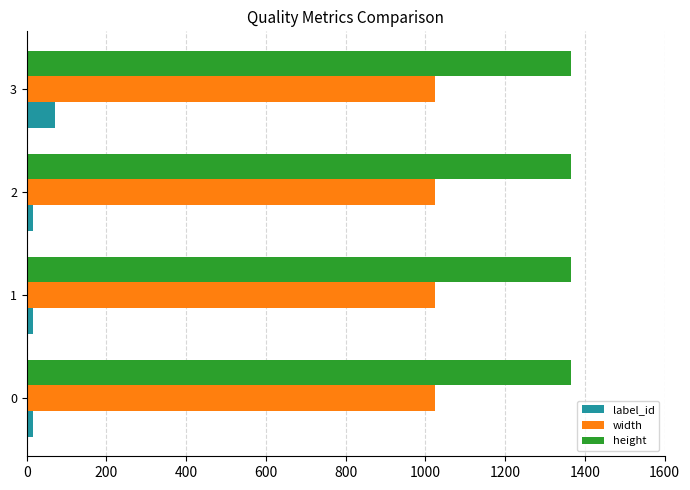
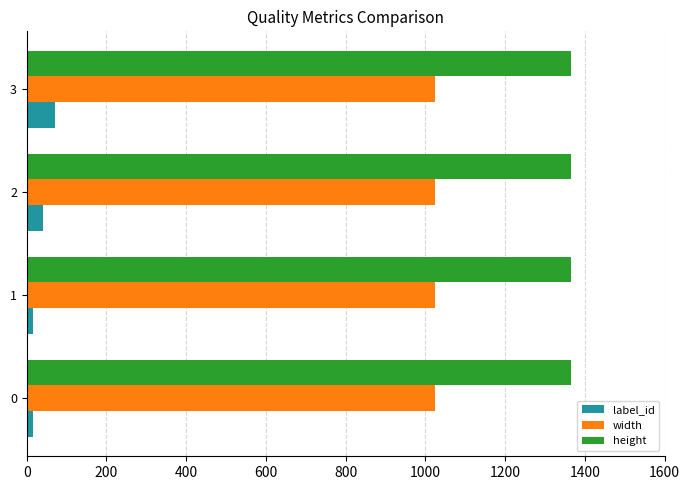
  {
    "label_id": {
      "3": 70,
-     "2": 20,
+     "2": 40,
      "1": 20,
      "0": 20
    },
    "width": {
      "3": 1020,
      "2": 1020,
      "1": 1020,
      "0": 1020
    },
    "height": {
      "3": 1370,
      "2": 1370,
      "1": 1370,
      "0": 1370
    }
  }
